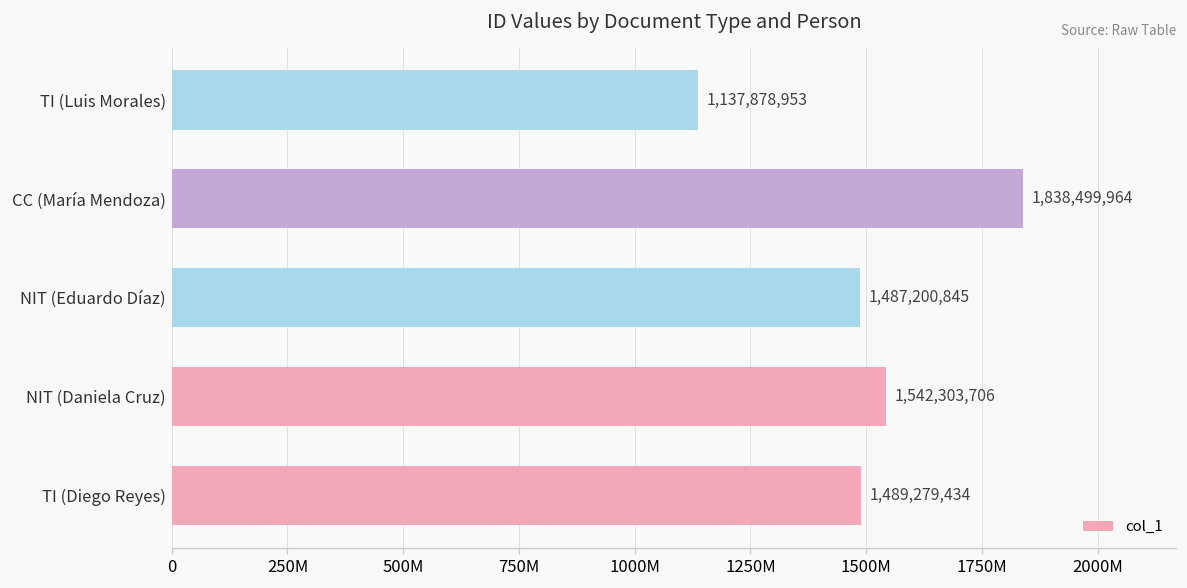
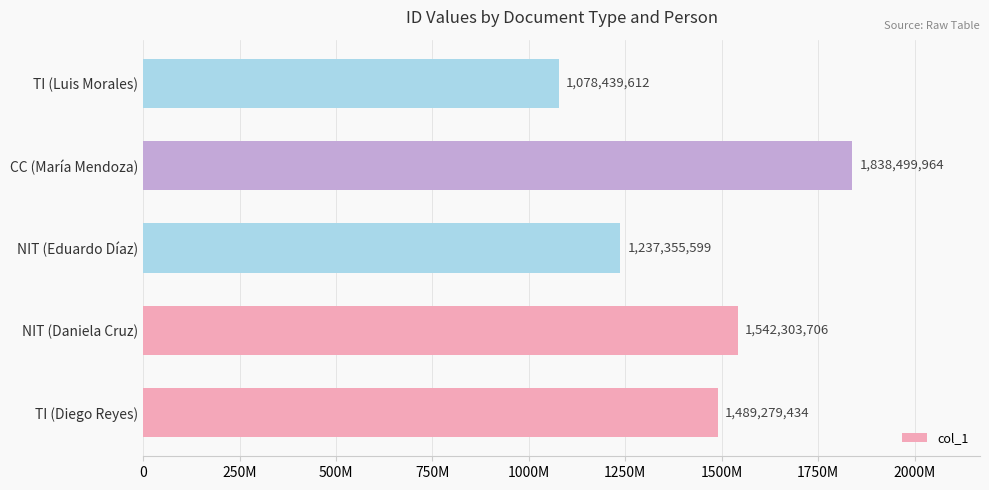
  {
-   "TI (Luis Morales)": "1,137,878,953",
+   "TI (Luis Morales)": "1,078,439,612",
    "CC (María Mendoza)": "1,838,499,964",
-   "NIT (Eduardo Díaz)": "1,487,200,845",
+   "NIT (Eduardo Díaz)": "1,237,355,599",
    "NIT (Daniela Cruz)": "1,542,303,706",
    "TI (Diego Reyes)": "1,489,279,434"
  }
